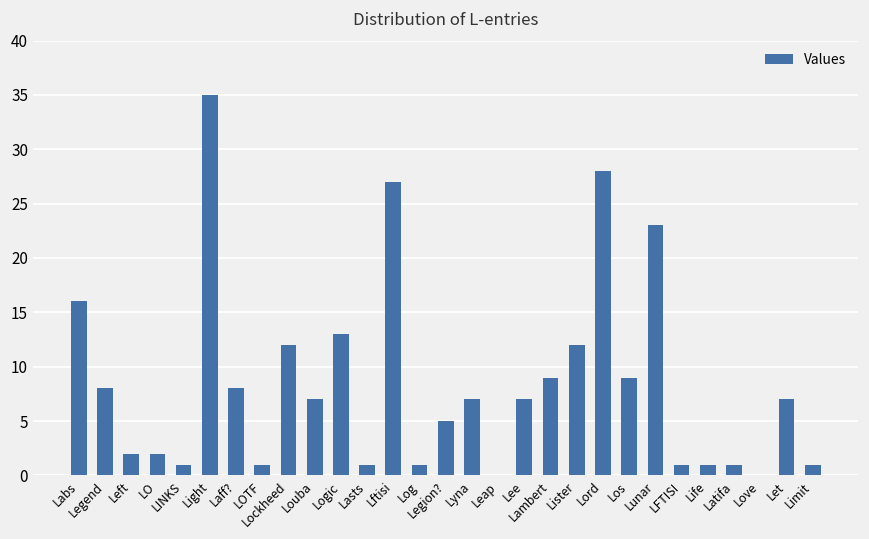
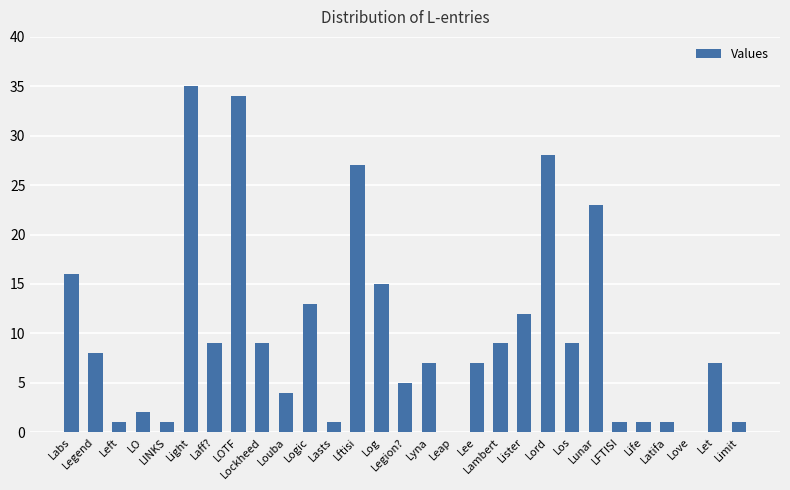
  {
    "Labs": 16,
    "Legend": 8,
-   "Left": 2,
+   "Left": 1,
    "LO": 2,
    "LINKS": 1,
    "Light": 35,
-   "Laff?": 8,
-   "LOTF": 1,
-   "Lockheed": 12,
-   "Louba": 7,
+   "Laff?": 9,
+   "LOTF": 34,
+   "Lockheed": 9,
+   "Louba": 4,
    "Logic": 13,
    "Lasts": 1,
    "Lftisi": 27,
-   "Log": 1,
+   "Log": 15,
    "Legion?": 5,
    "Lyna": 7,
    "Leap": 0,
    "Lee": 7,
    "Lambert": 9,
    "Lister": 12,
    "Lord": 28,
    "Los": 9,
    "Lunar": 23,
    "LFTISI": 1,
    "Life": 1,
    "Latifa": 1,
    "Love": 0,
    "Let": 7,
    "Limit": 1
  }
